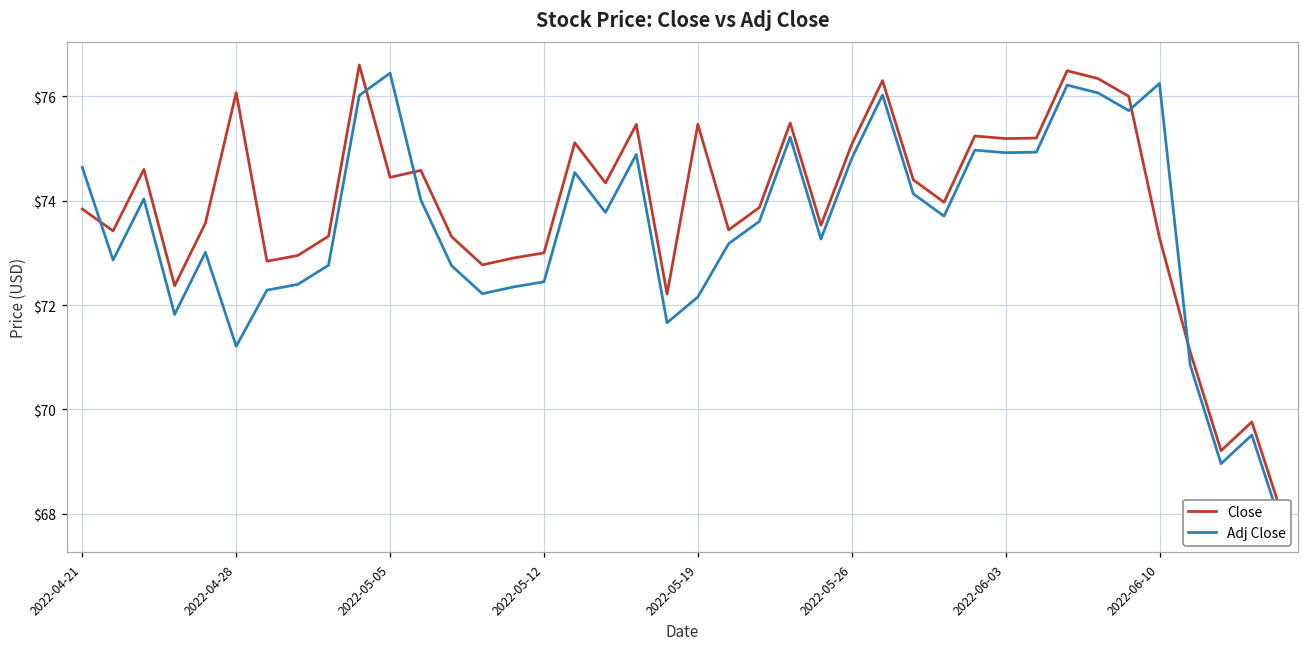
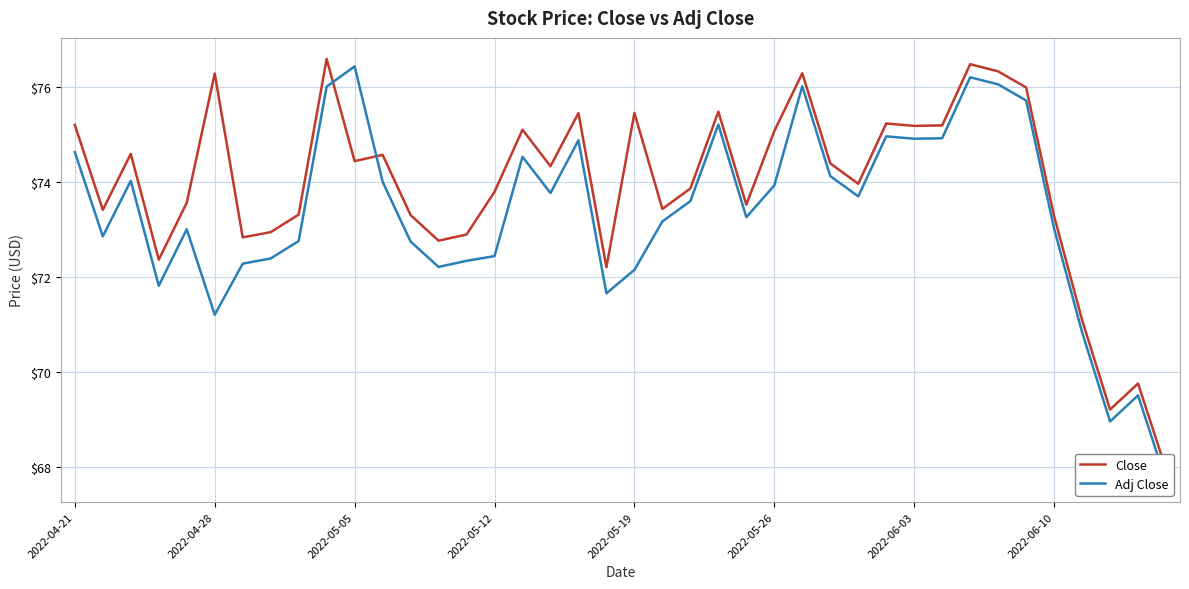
  {
    "Close": {
-     "2022-04-21": "$73.8",
-     "2022-04-28": "$76.1",
+     "2022-04-21": "$75.2",
+     "2022-04-28": "$76.3",
      "2022-05-05": "$74.4",
-     "2022-05-12": "$73.0",
+     "2022-05-12": "$73.8",
      "2022-05-19": "$75.5",
      "2022-05-26": "$75.1",
      "2022-06-03": "$75.2",
      "2022-06-10": "$73.3"
    },
    "Adj Close": {
      "2022-04-21": "$74.6",
      "2022-04-28": "$71.2",
      "2022-05-05": "$76.4",
      "2022-05-12": "$72.4",
      "2022-05-19": "$72.2",
-     "2022-05-26": "$74.8",
+     "2022-05-26": "$73.9",
      "2022-06-03": "$74.9",
-     "2022-06-10": "$76.2"
+     "2022-06-10": "$73.0"
    }
  }
